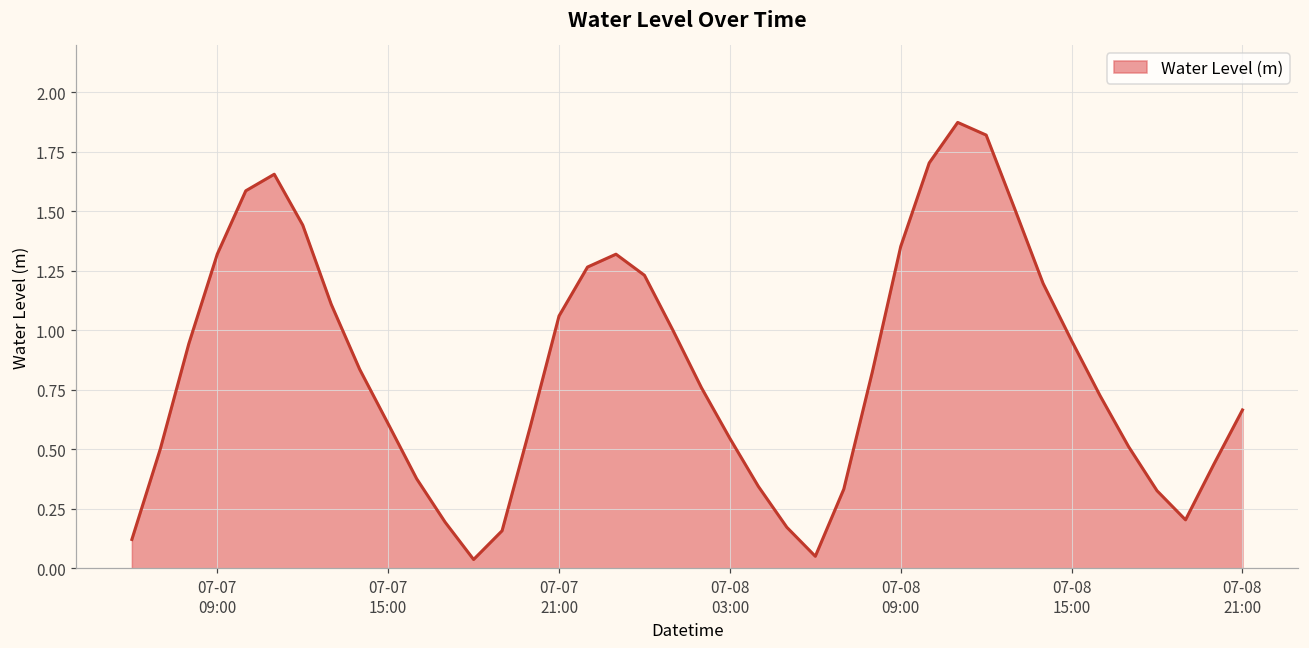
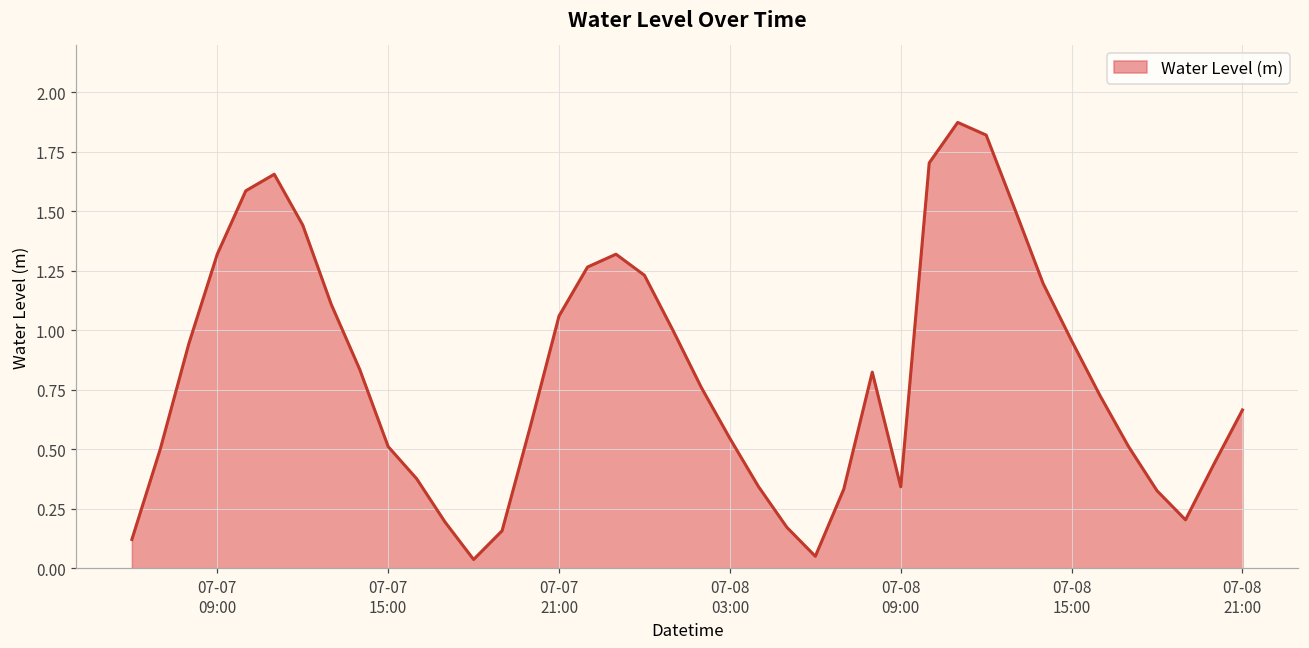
  {
    "07-07 09:00": 1.32,
-   "07-07 15:00": 0.61,
+   "07-07 15:00": 0.51,
    "07-07 21:00": 1.06,
    "07-08 03:00": 0.55,
-   "07-08 09:00": 1.35,
+   "07-08 09:00": 0.34,
    "07-08 15:00": 0.96,
    "07-08 21:00": 0.67
  }
